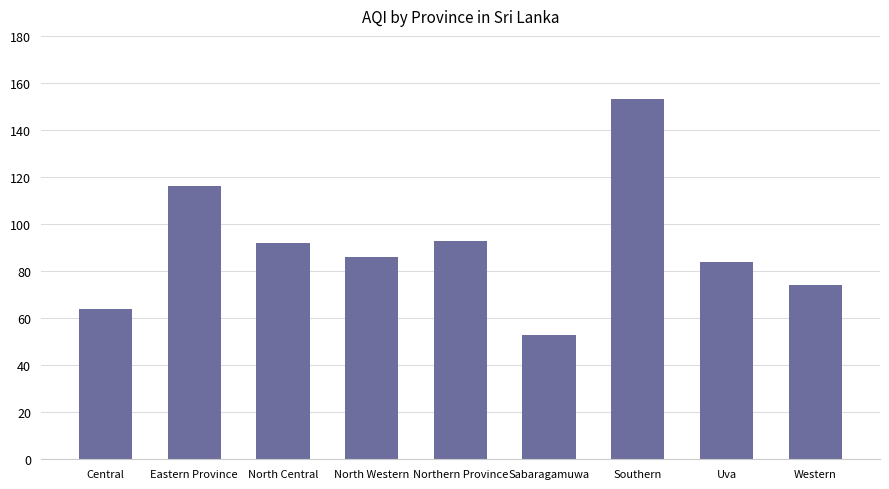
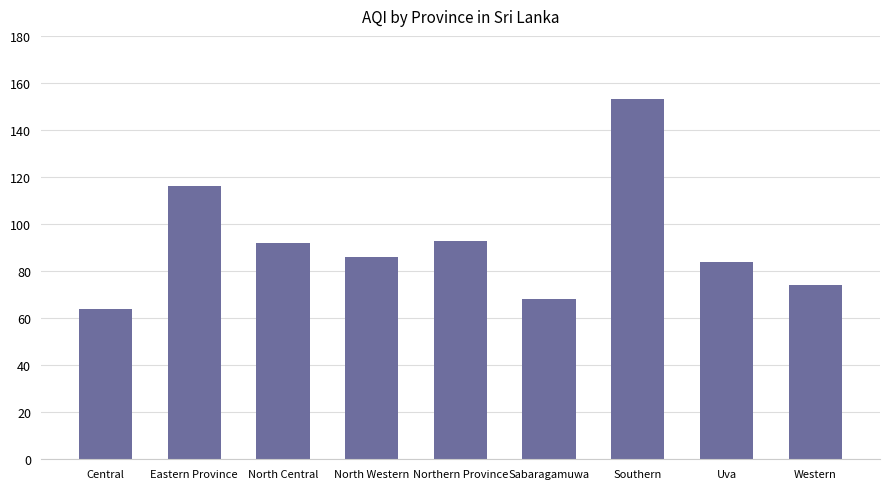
  {
    "Central": 64,
    "Eastern Province": 116,
    "North Central": 92,
    "North Western": 86,
    "Northern Province": 93,
-   "Sabaragamuwa": 53,
+   "Sabaragamuwa": 68,
    "Southern": 153,
    "Uva": 84,
    "Western": 74
  }
